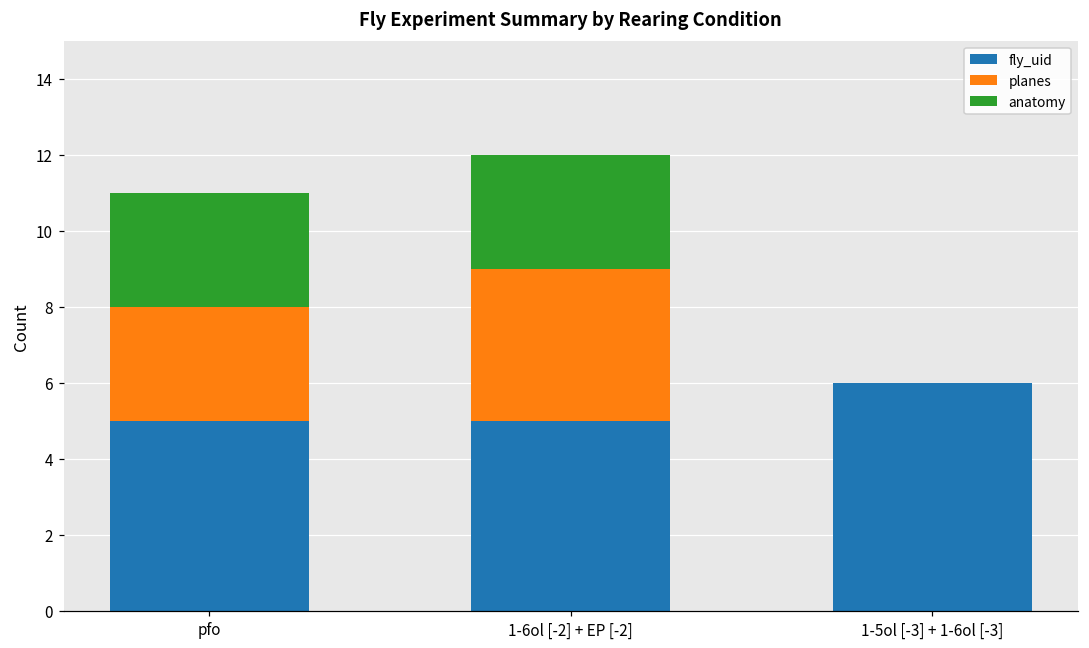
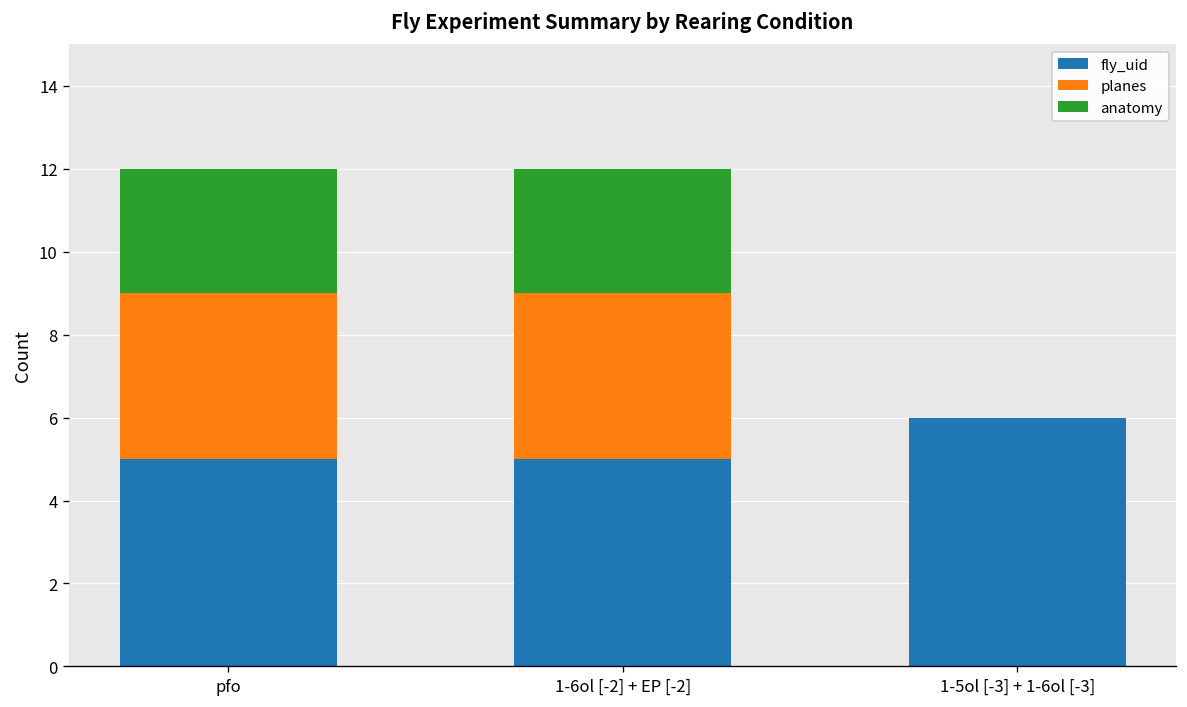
  {
    "fly_uid": {
      "pfo": 5,
      "1-6ol [-2] + EP [-2]": 5,
      "1-5ol [-3] + 1-6ol [-3]": 6
    },
    "planes": {
-     "pfo": 3,
+     "pfo": 4,
      "1-6ol [-2] + EP [-2]": 4,
      "1-5ol [-3] + 1-6ol [-3]": 0
    },
    "anatomy": {
      "pfo": 3,
      "1-6ol [-2] + EP [-2]": 3,
      "1-5ol [-3] + 1-6ol [-3]": 0
    }
  }
